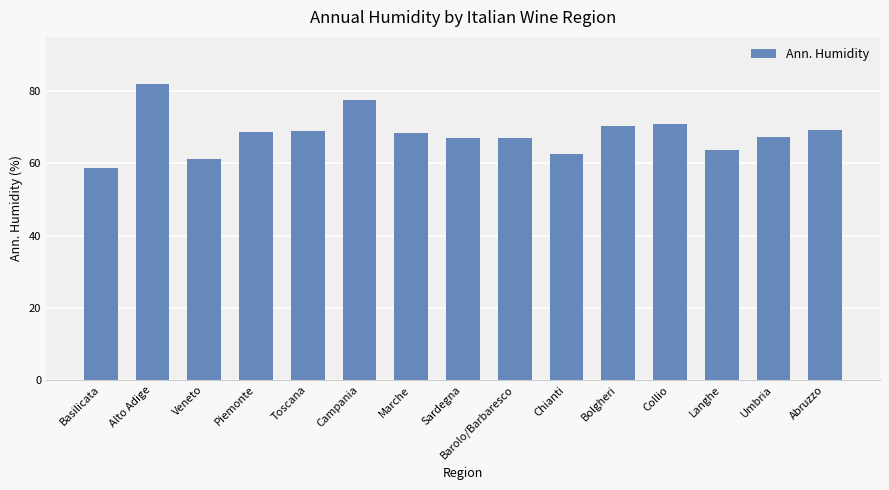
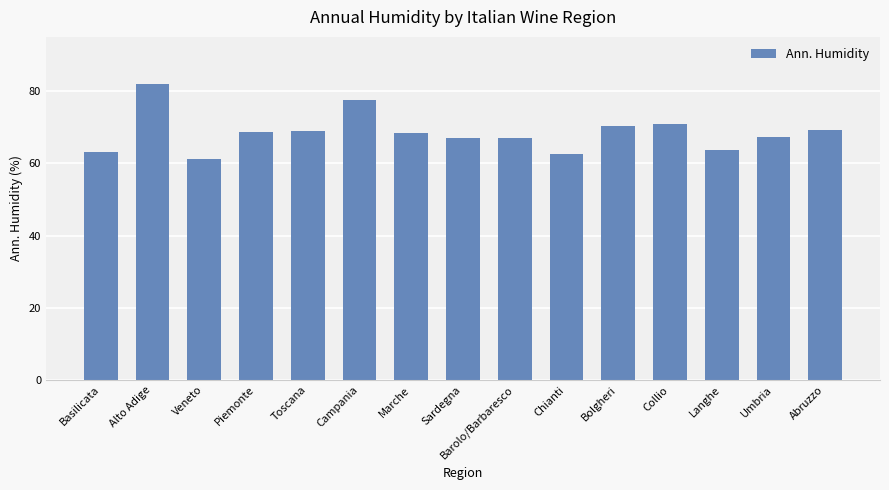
  {
-   "Basilicata": 59,
+   "Basilicata": 63,
    "Alto Adige": 82,
    "Veneto": 61,
    "Piemonte": 69,
    "Toscana": 69,
    "Campania": 78,
    "Marche": 68,
    "Sardegna": 67,
    "Barolo/Barbaresco": 67,
    "Chianti": 63,
    "Bolgheri": 70,
    "Collio": 71,
    "Langhe": 64,
    "Umbria": 67,
    "Abruzzo": 69
  }
